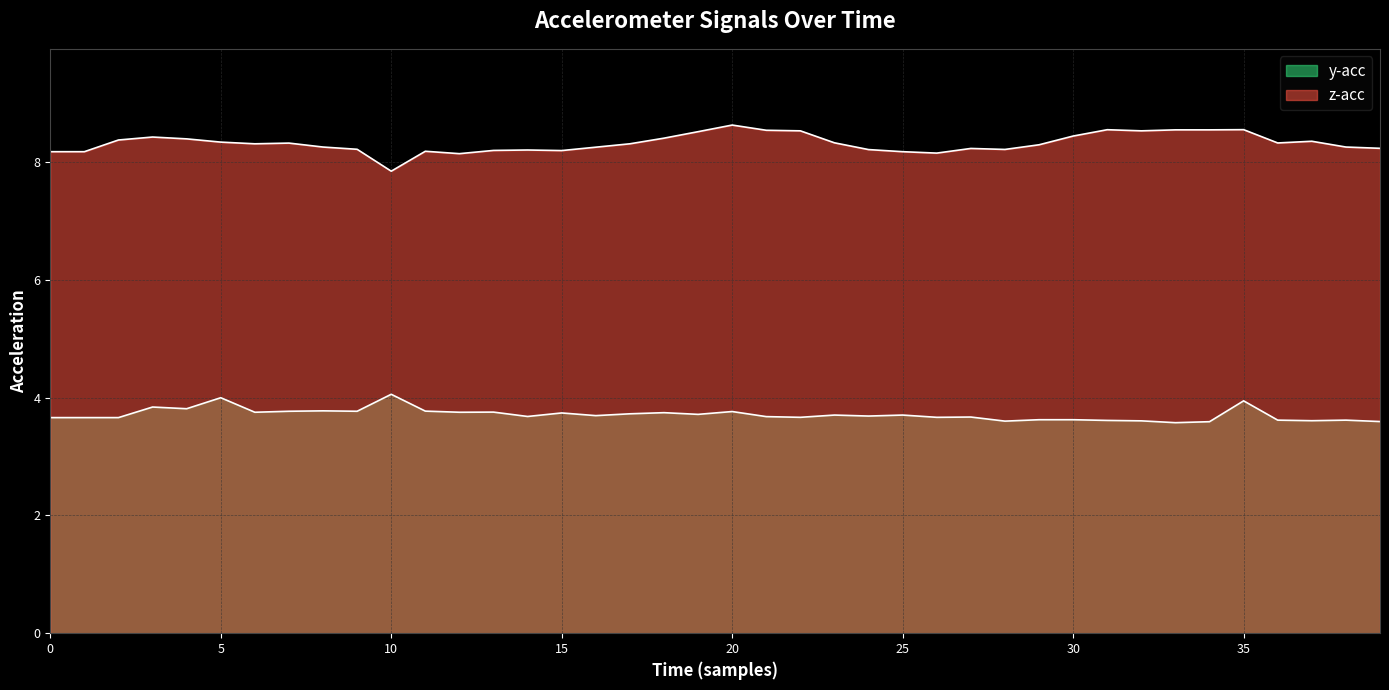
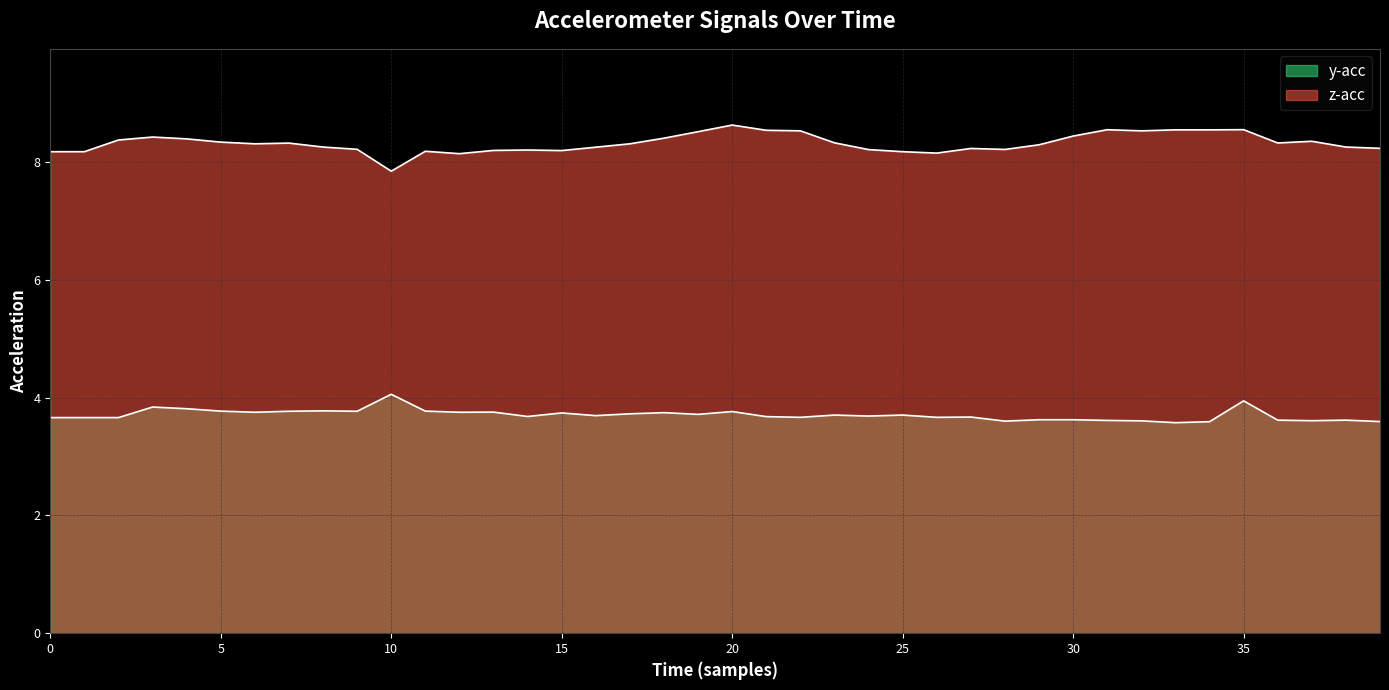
  {
    "y-acc": {
      "0": 3.7,
-     "5": 4.0,
+     "5": 3.8,
      "10": 4.1,
      "15": 3.7,
      "20": 3.8,
      "25": 3.7,
      "30": 3.6,
      "35": 3.9
    },
    "z-acc": {
      "0": 8.2,
      "5": 8.3,
      "10": 7.8,
      "15": 8.2,
      "20": 8.6,
      "25": 8.2,
      "30": 8.4,
      "35": 8.6
    }
  }
